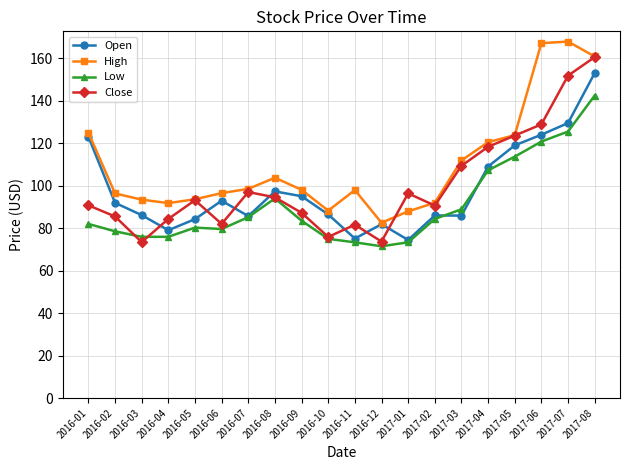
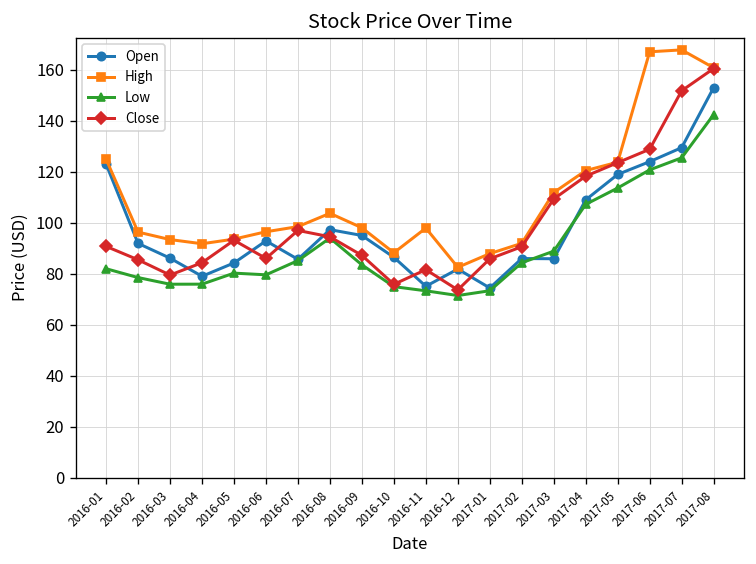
  {
    "Open": {
      "2016-01": 123,
      "2016-02": 92,
      "2016-03": 86,
      "2016-04": 79,
      "2016-05": 84,
      "2016-06": 93,
      "2016-08": 97,
      "2016-09": 95,
      "2016-10": 86,
      "2016-11": 75,
      "2017-02": 86,
      "2017-03": 86,
      "2017-04": 109,
      "2017-05": 119,
      "2017-06": 124,
      "2017-07": 129,
      "2017-08": 153
    },
    "High": {
      "2016-01": 125,
      "2016-02": 96,
      "2016-03": 93,
      "2016-04": 92,
      "2016-06": 96,
      "2016-07": 99,
      "2016-08": 104,
      "2016-09": 98,
      "2016-10": 88,
      "2016-11": 98,
      "2017-01": 88,
      "2017-02": 92,
      "2017-03": 112,
      "2017-04": 121,
      "2017-06": 167,
      "2017-07": 168
    },
    "Low": {
      "2016-01": 82,
      "2016-02": 79,
      "2016-03": 76,
      "2016-04": 76,
      "2016-05": 80,
      "2016-06": 80,
      "2016-09": 84,
      "2016-11": 73,
      "2016-12": 71,
      "2017-02": 84,
      "2017-03": 89,
      "2017-04": 107,
      "2017-05": 114,
      "2017-06": 121,
      "2017-07": 126,
      "2017-08": 142
    },
    "Close": {
      "2016-01": 91,
      "2016-02": 85,
-     "2016-03": 73,
+     "2016-03": 79,
      "2016-04": 84,
-     "2016-06": 82,
+     "2016-06": 86,
      "2016-07": 97,
      "2016-09": 87,
      "2016-11": 82,
      "2016-12": 74,
-     "2017-01": 96,
+     "2017-01": 86,
      "2017-02": 91,
      "2017-03": 109,
      "2017-04": 118,
      "2017-06": 129,
      "2017-07": 152
    }
  }
